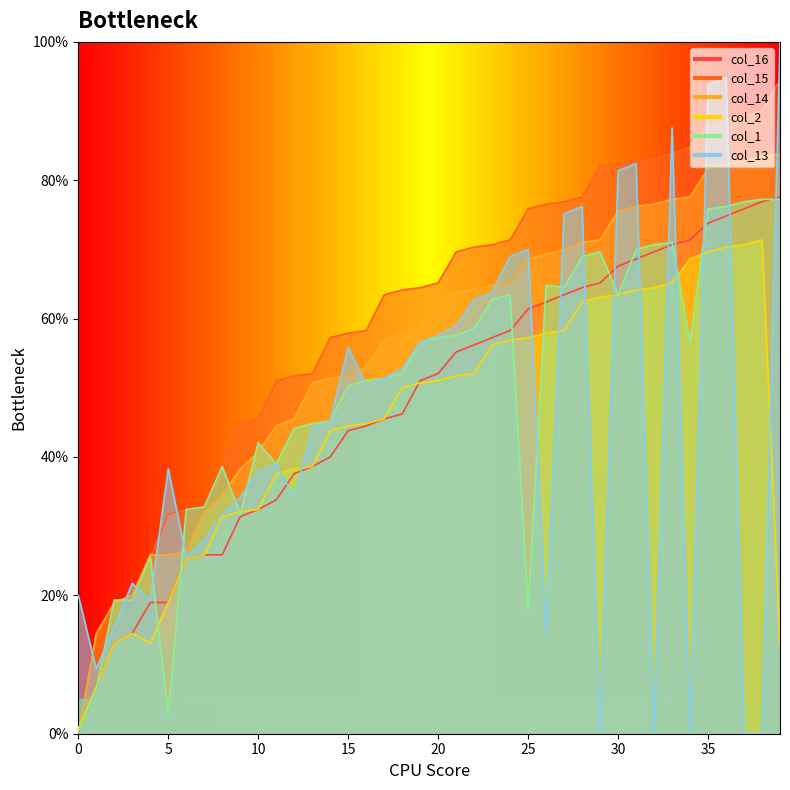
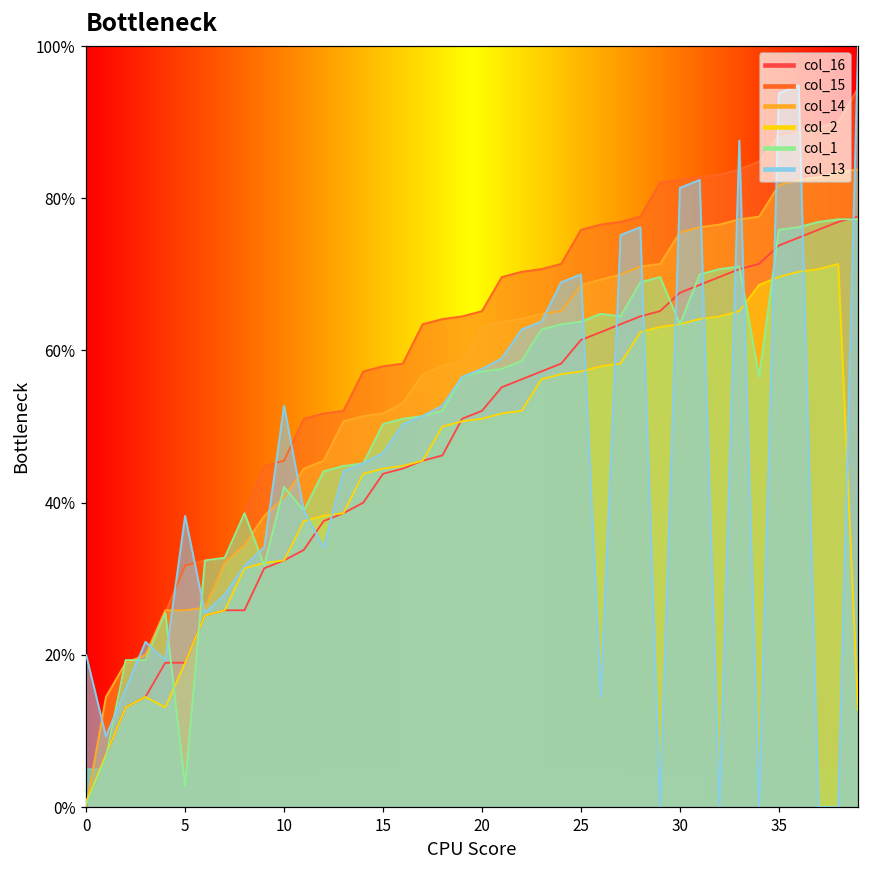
  {
    "col_1": {
      "10": "42%",
      "15": "50%",
-     "25": "18%",
+     "25": "64%",
      "35": "76%"
    },
    "col_13": {
      "0": "20%",
      "5": "38%",
-     "10": "38%",
-     "15": "56%",
+     "10": "53%",
+     "15": "47%",
      "25": "70%",
      "30": "81%"
    }
  }
